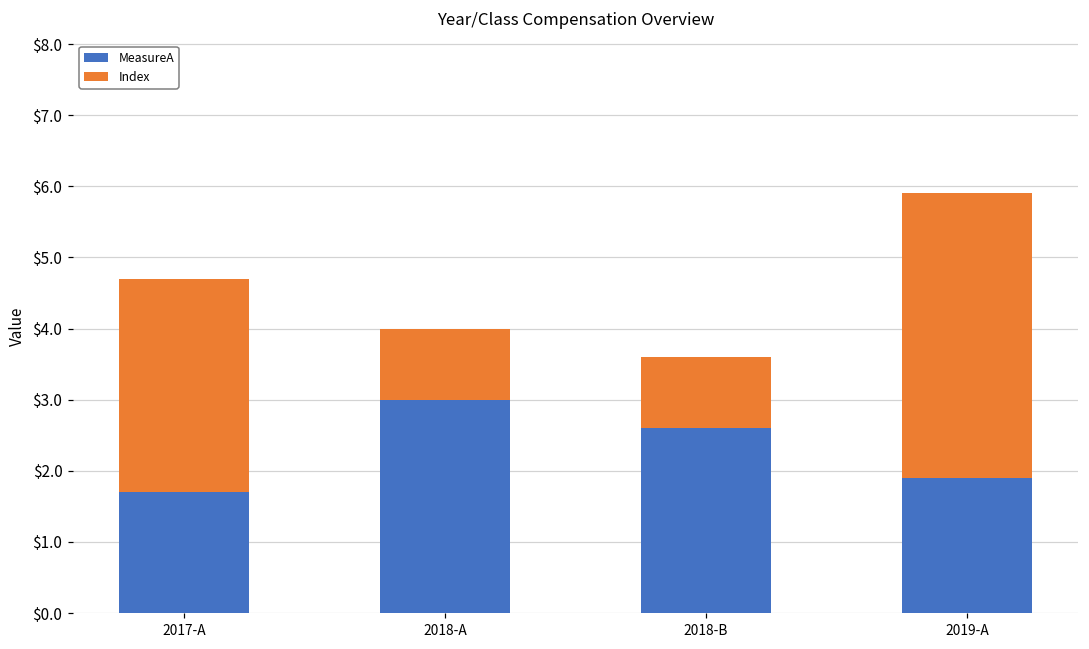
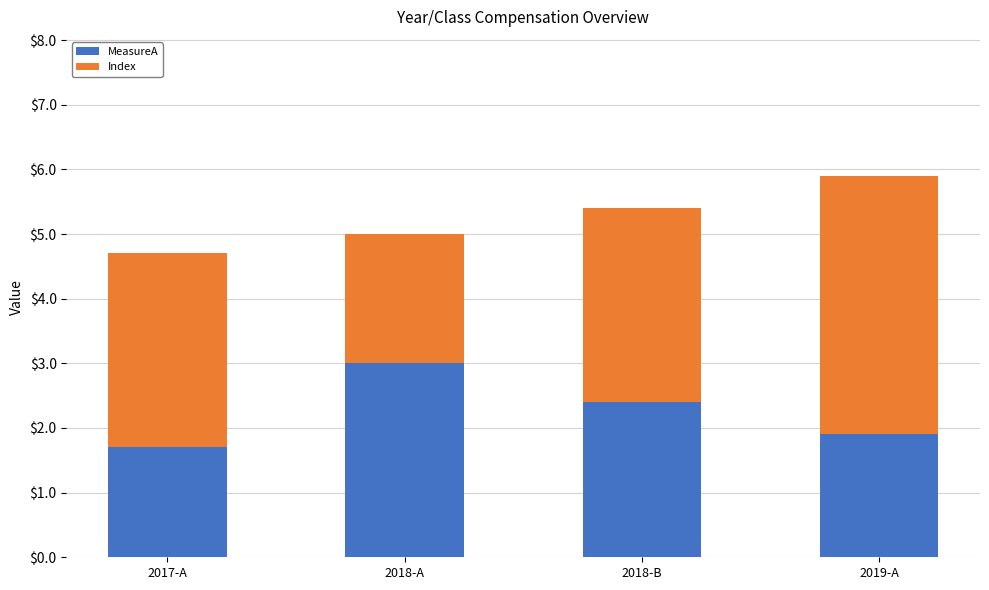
  {
    "MeasureA": {
      "2017-A": "$1.7",
      "2018-A": "$3.0",
-     "2018-B": "$2.6",
+     "2018-B": "$2.4",
      "2019-A": "$1.9"
    },
    "Index": {
      "2017-A": "$3",
-     "2018-A": "$1",
-     "2018-B": "$1",
+     "2018-A": "$2",
+     "2018-B": "$3",
      "2019-A": "$4"
    }
  }
